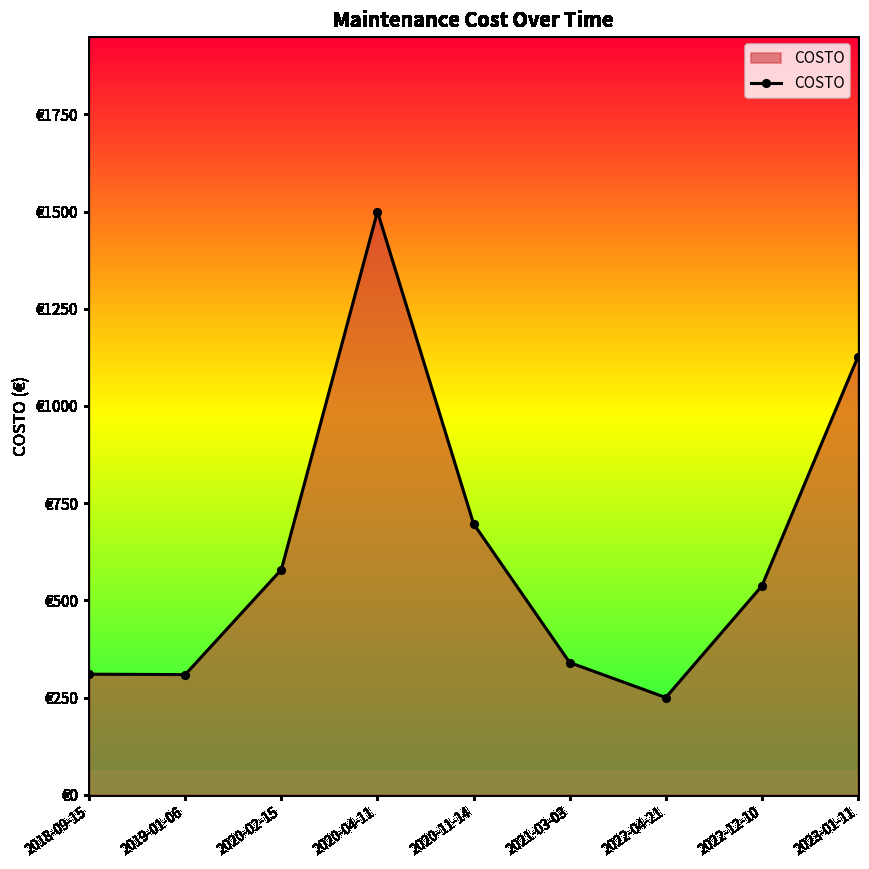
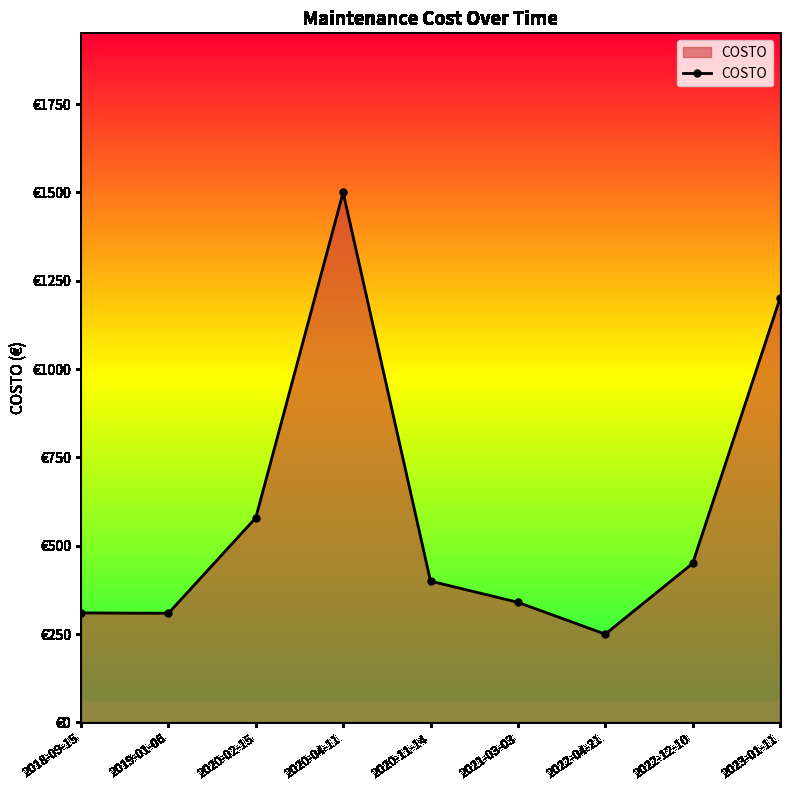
  {
    "2018-09-15": "€310",
    "2019-01-06": "€310",
    "2020-02-15": "€580",
    "2020-04-11": "€1500",
-   "2020-11-14": "€700",
+   "2020-11-14": "€400",
    "2021-03-03": "€340",
    "2022-04-21": "€250",
-   "2022-12-10": "€540",
-   "2023-01-11": "€1130"
+   "2022-12-10": "€450",
+   "2023-01-11": "€1200"
  }
